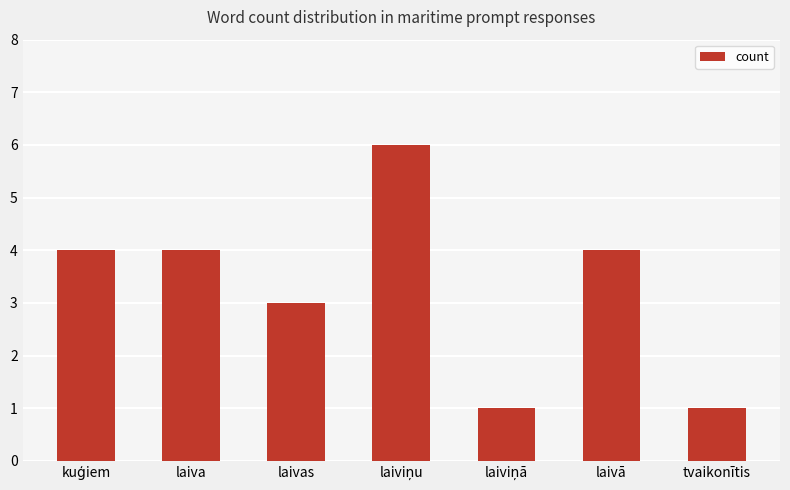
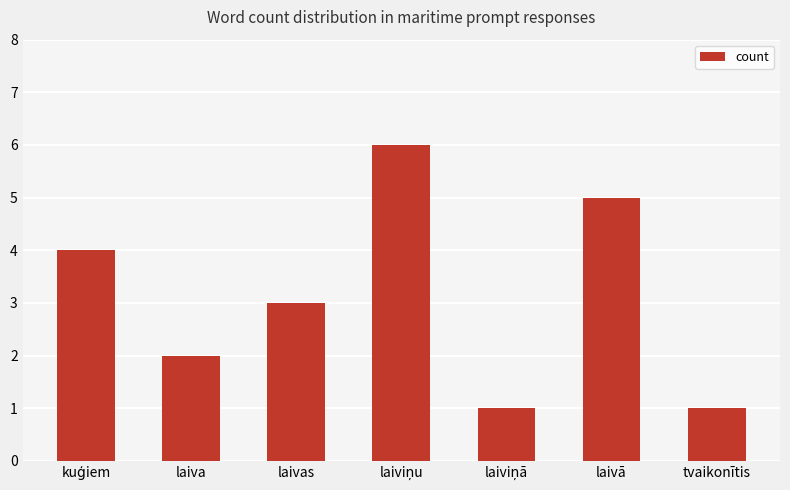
  {
    "kuģiem": 4,
-   "laiva": 4,
+   "laiva": 2,
    "laivas": 3,
    "laiviņu": 6,
    "laiviņā": 1,
-   "laivā": 4,
+   "laivā": 5,
    "tvaikonītis": 1
  }
